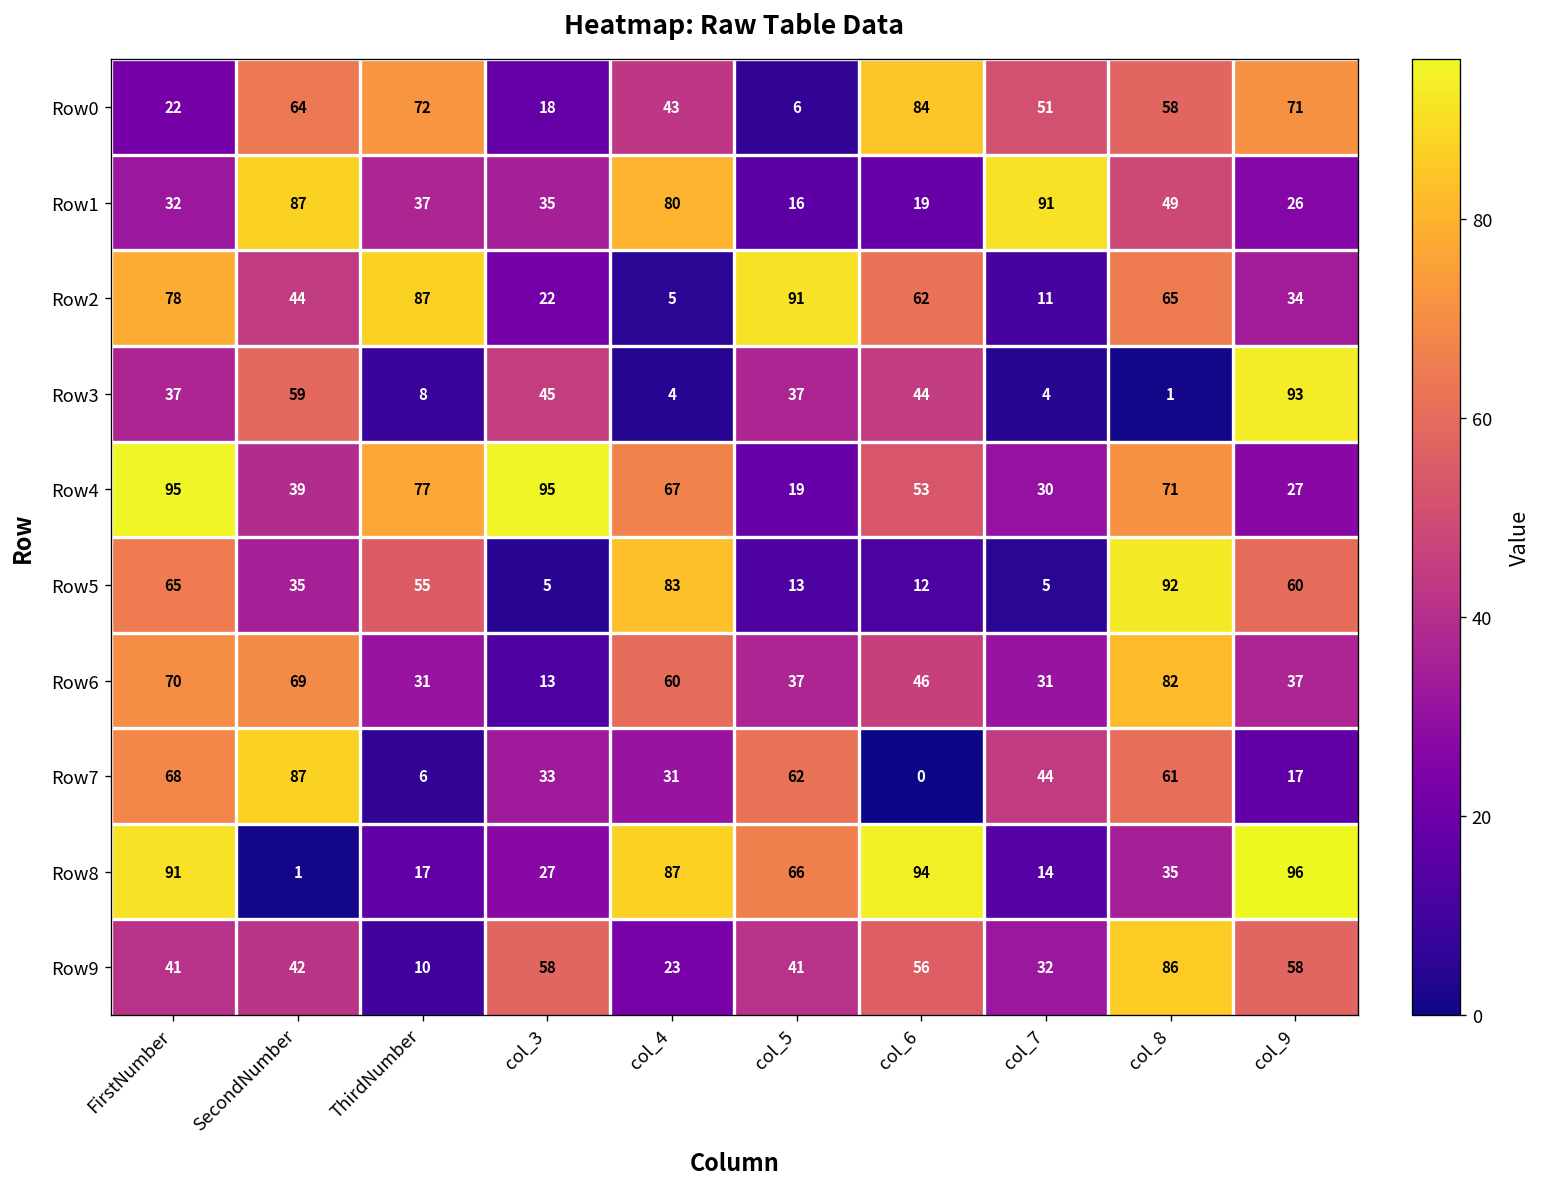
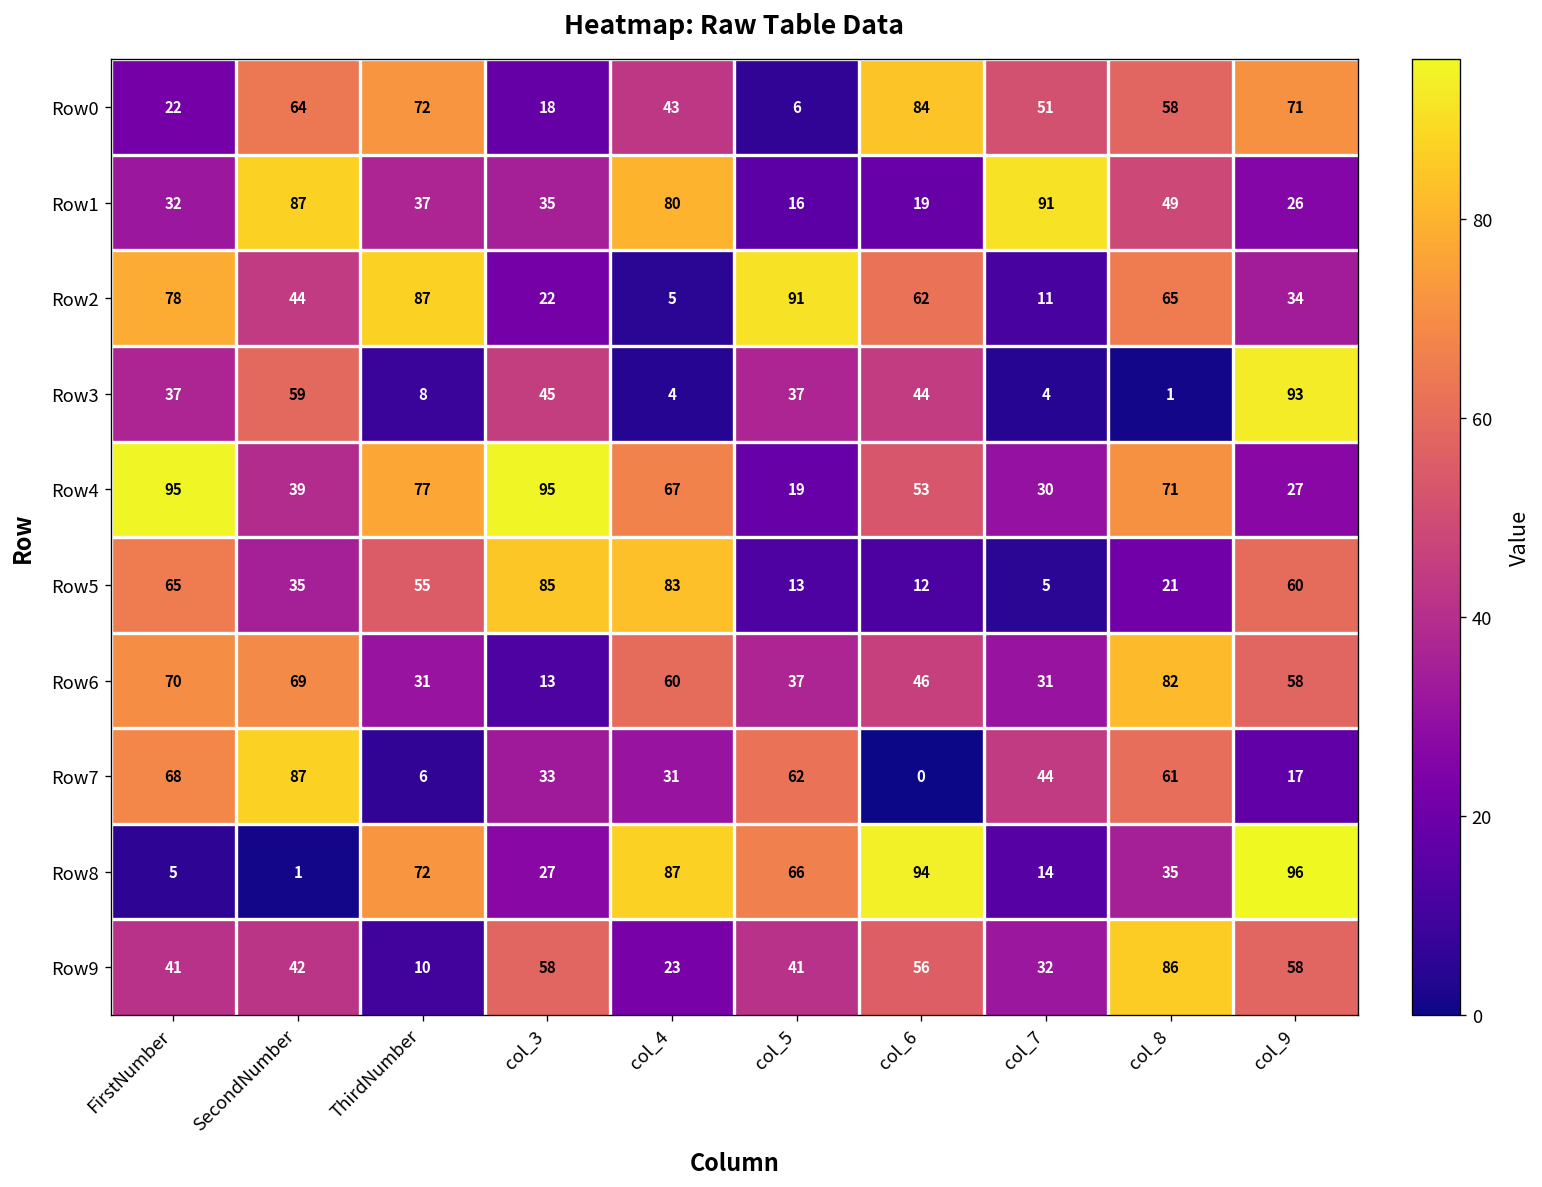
  {
    "Row0": {
      "FirstNumber": 22,
      "SecondNumber": 64,
      "ThirdNumber": 72,
      "col_3": 18,
      "col_4": 43,
      "col_5": 6,
      "col_6": 84,
      "col_7": 51,
      "col_8": 58,
      "col_9": 71
    },
    "Row1": {
      "FirstNumber": 32,
      "SecondNumber": 87,
      "ThirdNumber": 37,
      "col_3": 35,
      "col_4": 80,
      "col_5": 16,
      "col_6": 19,
      "col_7": 91,
      "col_8": 49,
      "col_9": 26
    },
    "Row2": {
      "FirstNumber": 78,
      "SecondNumber": 44,
      "ThirdNumber": 87,
      "col_3": 22,
      "col_4": 5,
      "col_5": 91,
      "col_6": 62,
      "col_7": 11,
      "col_8": 65,
      "col_9": 34
    },
    "Row3": {
      "FirstNumber": 37,
      "SecondNumber": 59,
      "ThirdNumber": 8,
      "col_3": 45,
      "col_4": 4,
      "col_5": 37,
      "col_6": 44,
      "col_7": 4,
      "col_8": 1,
      "col_9": 93
    },
    "Row4": {
      "FirstNumber": 95,
      "SecondNumber": 39,
      "ThirdNumber": 77,
      "col_3": 95,
      "col_4": 67,
      "col_5": 19,
      "col_6": 53,
      "col_7": 30,
      "col_8": 71,
      "col_9": 27
    },
    "Row5": {
      "FirstNumber": 65,
      "SecondNumber": 35,
      "ThirdNumber": 55,
-     "col_3": 5,
+     "col_3": 85,
      "col_4": 83,
      "col_5": 13,
      "col_6": 12,
      "col_7": 5,
-     "col_8": 92,
+     "col_8": 21,
      "col_9": 60
    },
    "Row6": {
      "FirstNumber": 70,
      "SecondNumber": 69,
      "ThirdNumber": 31,
      "col_3": 13,
      "col_4": 60,
      "col_5": 37,
      "col_6": 46,
      "col_7": 31,
      "col_8": 82,
-     "col_9": 37
+     "col_9": 58
    },
    "Row7": {
      "FirstNumber": 68,
      "SecondNumber": 87,
      "ThirdNumber": 6,
      "col_3": 33,
      "col_4": 31,
      "col_5": 62,
      "col_6": 0,
      "col_7": 44,
      "col_8": 61,
      "col_9": 17
    },
    "Row8": {
-     "FirstNumber": 91,
+     "FirstNumber": 5,
      "SecondNumber": 1,
-     "ThirdNumber": 17,
+     "ThirdNumber": 72,
      "col_3": 27,
      "col_4": 87,
      "col_5": 66,
      "col_6": 94,
      "col_7": 14,
      "col_8": 35,
      "col_9": 96
    },
    "Row9": {
      "FirstNumber": 41,
      "SecondNumber": 42,
      "ThirdNumber": 10,
      "col_3": 58,
      "col_4": 23,
      "col_5": 41,
      "col_6": 56,
      "col_7": 32,
      "col_8": 86,
      "col_9": 58
    }
  }
